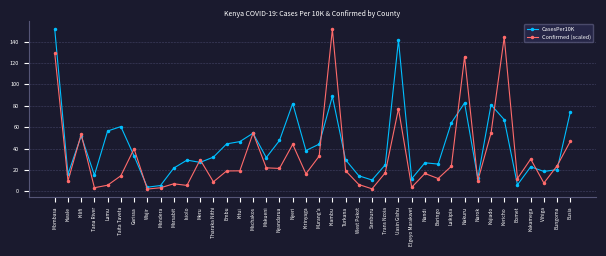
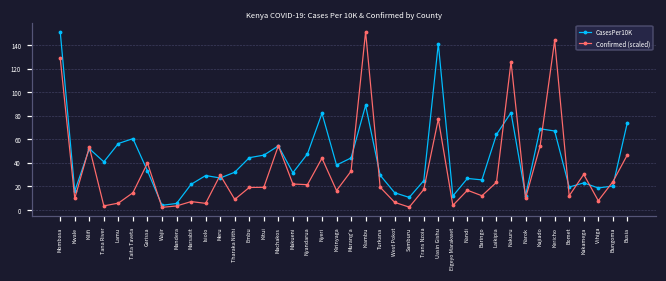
  {
    "CasesPer10K": {
      "Mombasa": 151,
      "Kwale": 16,
-     "Tana River": 15,
+     "Tana River": 41,
      "Lamu": 56,
      "Taita Taveta": 61,
      "Garissa": 33,
      "Marsabit": 22,
      "Isiolo": 29,
      "Meru": 27,
      "Tharaka Nithi": 32,
      "Embu": 44,
      "Kitui": 46,
      "Makueni": 32,
      "Nyandarua": 48,
      "Nyeri": 82,
      "Kirinyaga": 38,
      "Murang'a": 44,
      "Kiambu": 89,
      "Turkana": 29,
      "West Pokot": 15,
      "Samburu": 11,
      "Trans Nzoia": 25,
      "Uasin Gishu": 141,
      "Elgeyo Marakwet": 12,
      "Nandi": 27,
      "Baringo": 25,
      "Laikipia": 64,
      "Nakuru": 83,
-     "Kajiado": 81,
+     "Kajiado": 69,
      "Kericho": 67,
-     "Bomet": 6,
+     "Bomet": 19,
      "Kakamega": 23,
      "Vihiga": 19,
      "Bungoma": 20,
      "Busia": 74
    },
    "Confirmed (scaled)": {
      "Mombasa": 129,
      "Kwale": 10,
      "Tana River": 3,
      "Lamu": 6,
      "Taita Taveta": 15,
      "Garissa": 40,
      "Marsabit": 7,
      "Isiolo": 6,
      "Meru": 30,
      "Tharaka Nithi": 9,
      "Embu": 19,
      "Kitui": 19,
      "Makueni": 22,
      "Nyandarua": 21,
      "Nyeri": 44,
      "Kirinyaga": 16,
      "Murang'a": 33,
      "Kiambu": 151,
      "Turkana": 19,
      "West Pokot": 6,
      "Samburu": 2,
      "Trans Nzoia": 17,
      "Uasin Gishu": 77,
      "Elgeyo Marakwet": 4,
      "Nandi": 17,
      "Baringo": 12,
      "Laikipia": 23,
      "Nakuru": 126,
      "Kajiado": 54,
      "Kericho": 144,
      "Bomet": 12,
      "Kakamega": 30,
      "Vihiga": 8,
      "Bungoma": 24,
      "Busia": 47
    }
  }
